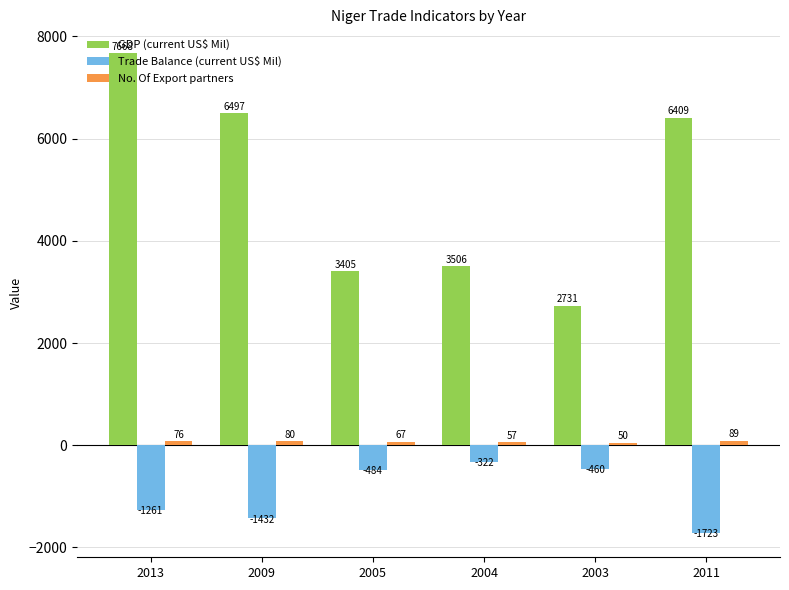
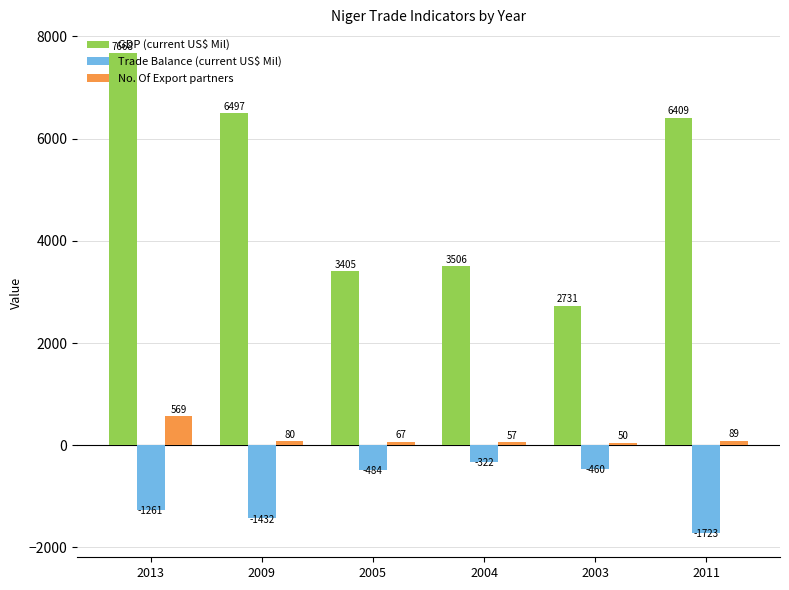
  {
    "GDP (current US$ Mil)": {
      "2013": 7668,
      "2009": 6497,
      "2005": 3405,
      "2004": 3506,
      "2003": 2731,
      "2011": 6409
    },
    "Trade Balance (current US$ Mil)": {
      "2013": -1261,
      "2009": -1432,
      "2005": -484,
      "2004": -322,
      "2003": -460,
      "2011": -1723
    },
    "No. Of Export partners": {
-     "2013": 76,
+     "2013": 569,
      "2009": 80,
      "2005": 67,
      "2004": 57,
      "2003": 50,
      "2011": 89
    }
  }
